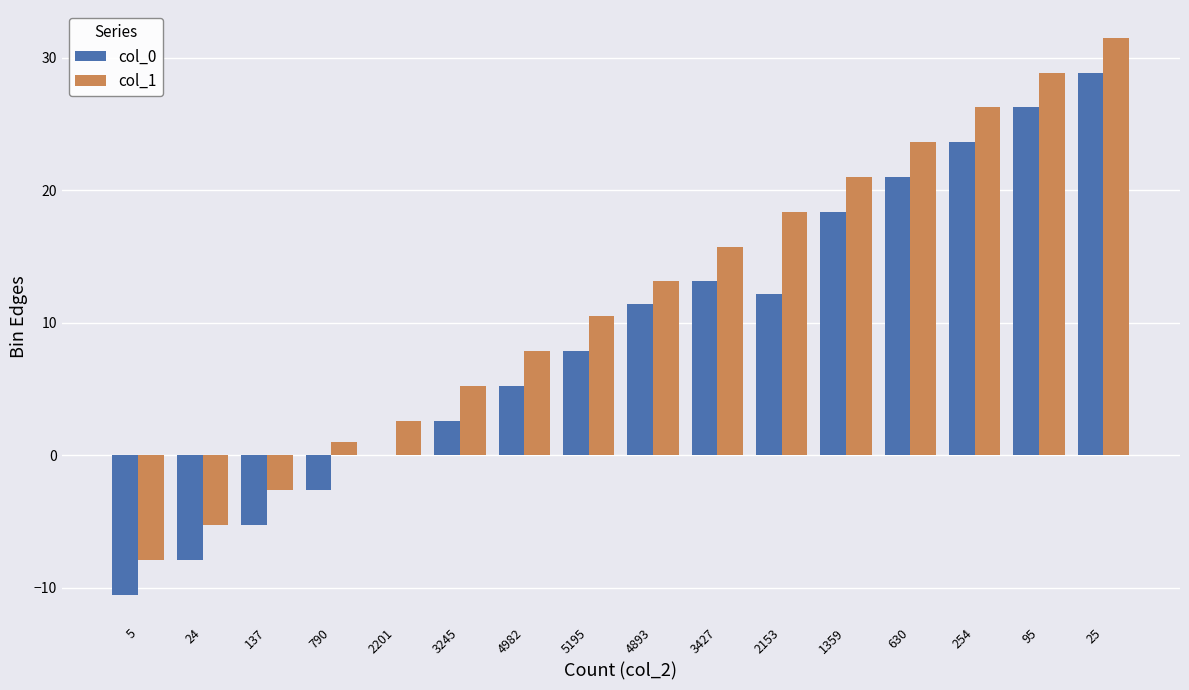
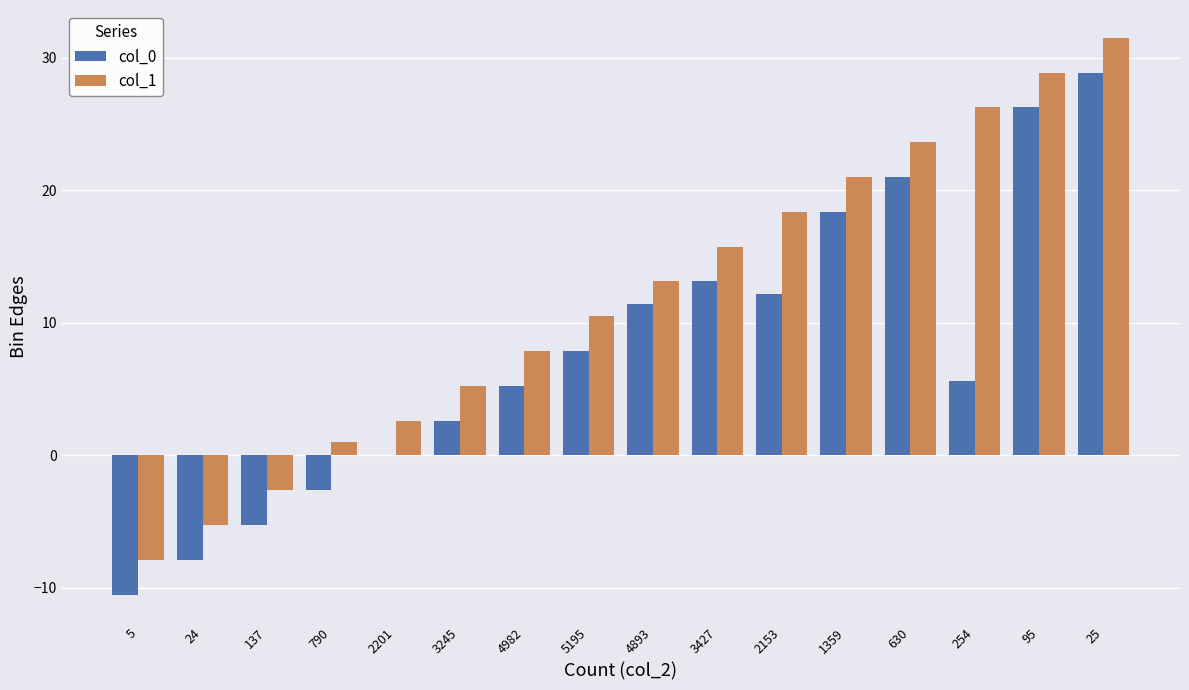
  {
    "col_0": {
      "5": -10.5,
      "24": -7.9,
      "137": -5.3,
      "790": -2.6,
      "2201": 0.0,
      "3245": 2.6,
      "4982": 5.3,
      "5195": 7.9,
      "4893": 11.4,
      "3427": 13.1,
      "2153": 12.2,
      "1359": 18.4,
      "630": 21.0,
-     "254": 23.6,
+     "254": 5.6,
      "95": 26.3,
      "25": 28.9
    },
    "col_1": {
      "5": -7.9,
      "24": -5.3,
      "137": -2.6,
      "790": 1.0,
      "2201": 2.6,
      "3245": 5.3,
      "4982": 7.9,
      "5195": 10.5,
      "4893": 13.1,
      "3427": 15.8,
      "2153": 18.4,
      "1359": 21.0,
      "630": 23.6,
      "254": 26.3,
      "95": 28.9,
      "25": 31.5
    }
  }
